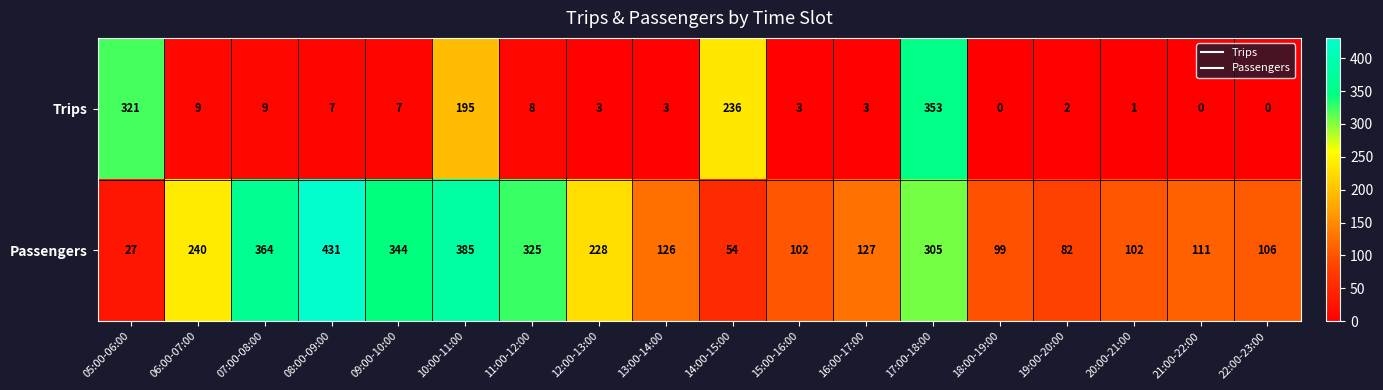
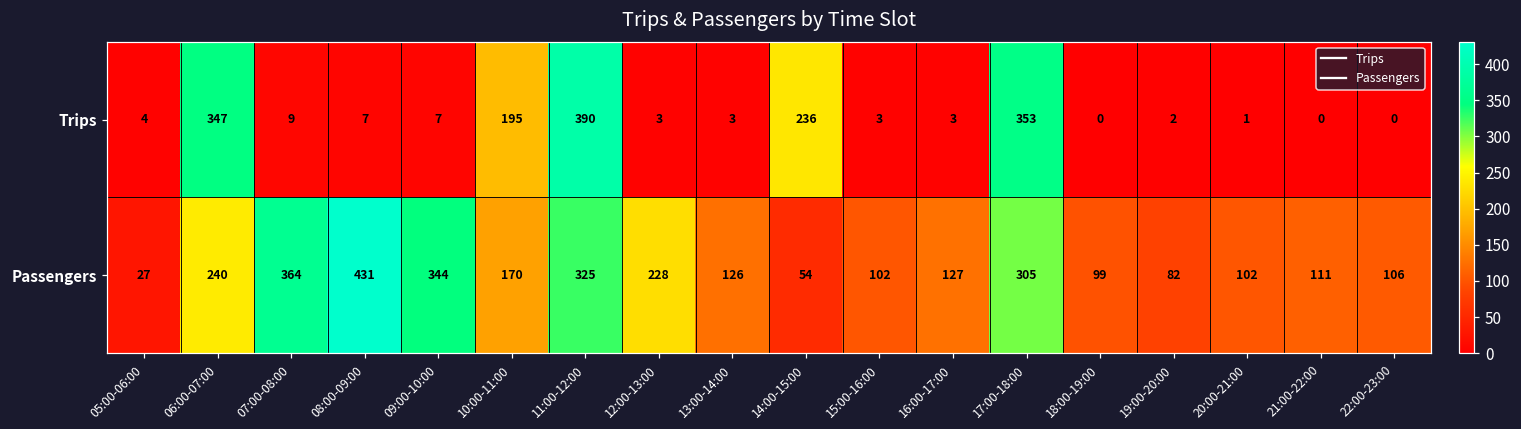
  {
    "Trips": {
-     "05:00-06:00": 321,
-     "06:00-07:00": 9,
+     "05:00-06:00": 4,
+     "06:00-07:00": 347,
      "07:00-08:00": 9,
      "08:00-09:00": 7,
      "09:00-10:00": 7,
      "10:00-11:00": 195,
-     "11:00-12:00": 8,
+     "11:00-12:00": 390,
      "12:00-13:00": 3,
      "13:00-14:00": 3,
      "14:00-15:00": 236,
      "15:00-16:00": 3,
      "16:00-17:00": 3,
      "17:00-18:00": 353,
      "18:00-19:00": 0,
      "19:00-20:00": 2,
      "20:00-21:00": 1,
      "21:00-22:00": 0,
      "22:00-23:00": 0
    },
    "Passengers": {
      "05:00-06:00": 27,
      "06:00-07:00": 240,
      "07:00-08:00": 364,
      "08:00-09:00": 431,
      "09:00-10:00": 344,
-     "10:00-11:00": 385,
+     "10:00-11:00": 170,
      "11:00-12:00": 325,
      "12:00-13:00": 228,
      "13:00-14:00": 126,
      "14:00-15:00": 54,
      "15:00-16:00": 102,
      "16:00-17:00": 127,
      "17:00-18:00": 305,
      "18:00-19:00": 99,
      "19:00-20:00": 82,
      "20:00-21:00": 102,
      "21:00-22:00": 111,
      "22:00-23:00": 106
    }
  }
